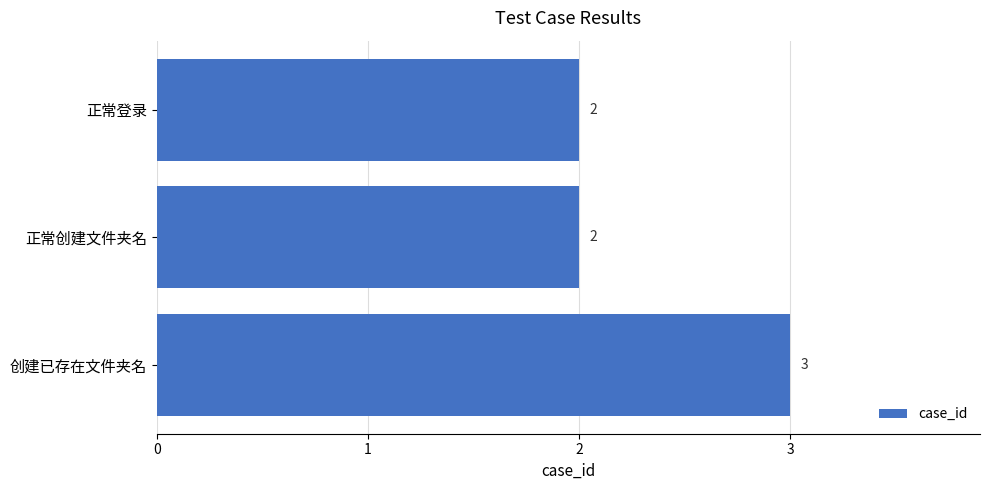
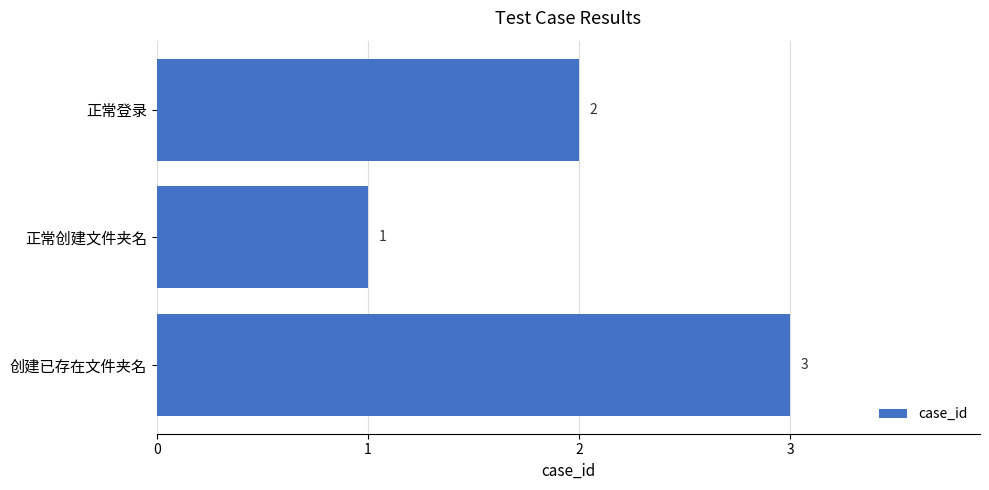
  {
    "正常登录": 2,
-   "正常创建文件夹名": 2,
+   "正常创建文件夹名": 1,
    "创建已存在文件夹名": 3
  }
